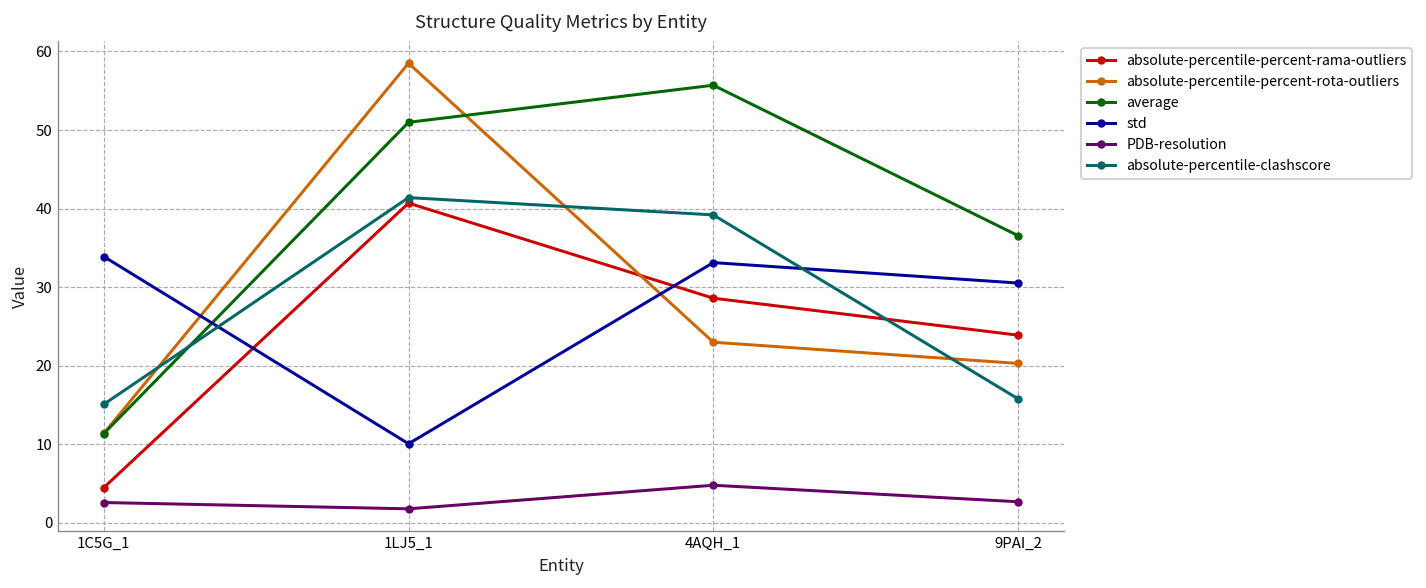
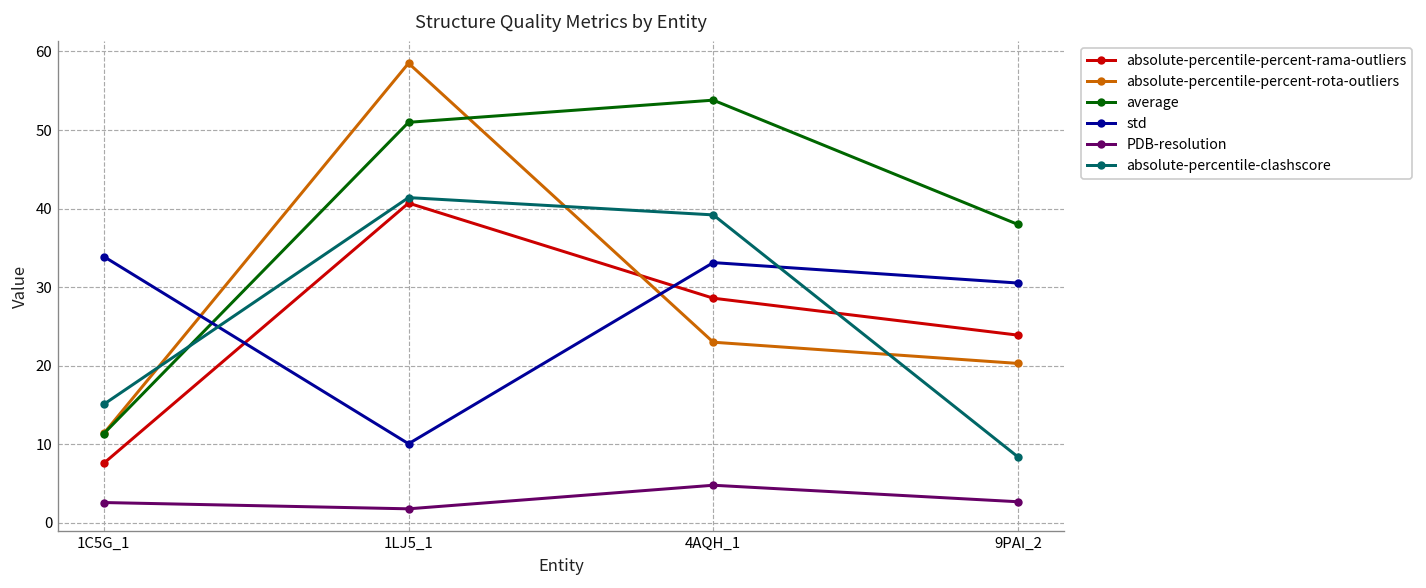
  {
    "absolute-percentile-percent-rama-outliers": {
-     "1C5G_1": 5,
+     "1C5G_1": 8,
      "1LJ5_1": 41,
      "4AQH_1": 29,
      "9PAI_2": 24
    },
    "absolute-percentile-percent-rota-outliers": {
      "1LJ5_1": 59,
      "4AQH_1": 23,
      "9PAI_2": 20
    },
    "average": {
      "1LJ5_1": 51,
-     "4AQH_1": 56,
-     "9PAI_2": 37
+     "4AQH_1": 54,
+     "9PAI_2": 38
    },
    "std": {
      "1C5G_1": 34,
      "1LJ5_1": 10,
      "4AQH_1": 33,
      "9PAI_2": 31
    },
    "PDB-resolution": {
      "1C5G_1": 3,
      "1LJ5_1": 2,
      "4AQH_1": 5,
      "9PAI_2": 3
    },
    "absolute-percentile-clashscore": {
      "1C5G_1": 15,
      "1LJ5_1": 41,
      "4AQH_1": 39,
-     "9PAI_2": 16
+     "9PAI_2": 8
    }
  }
